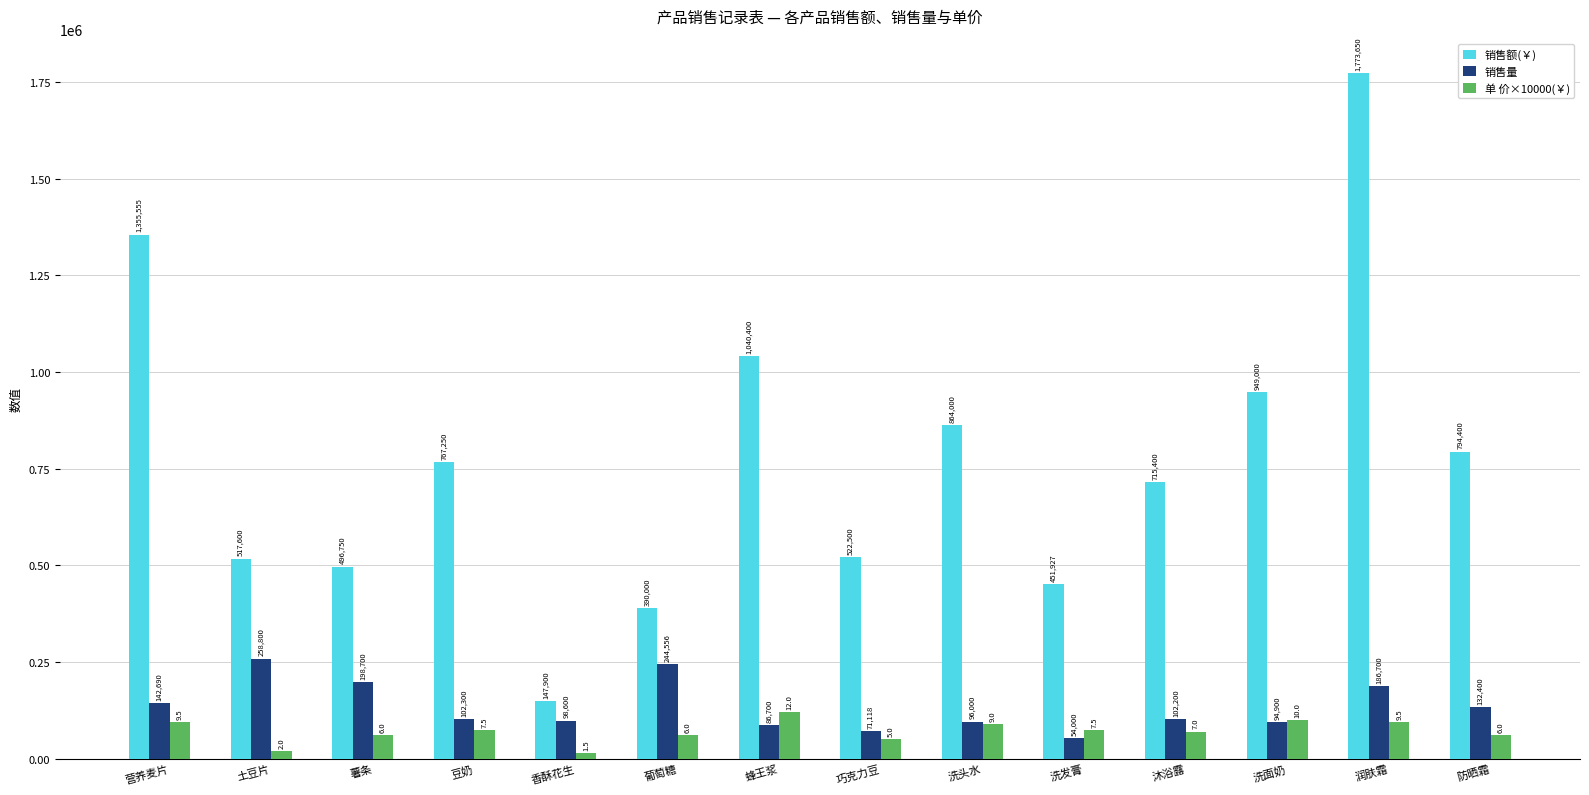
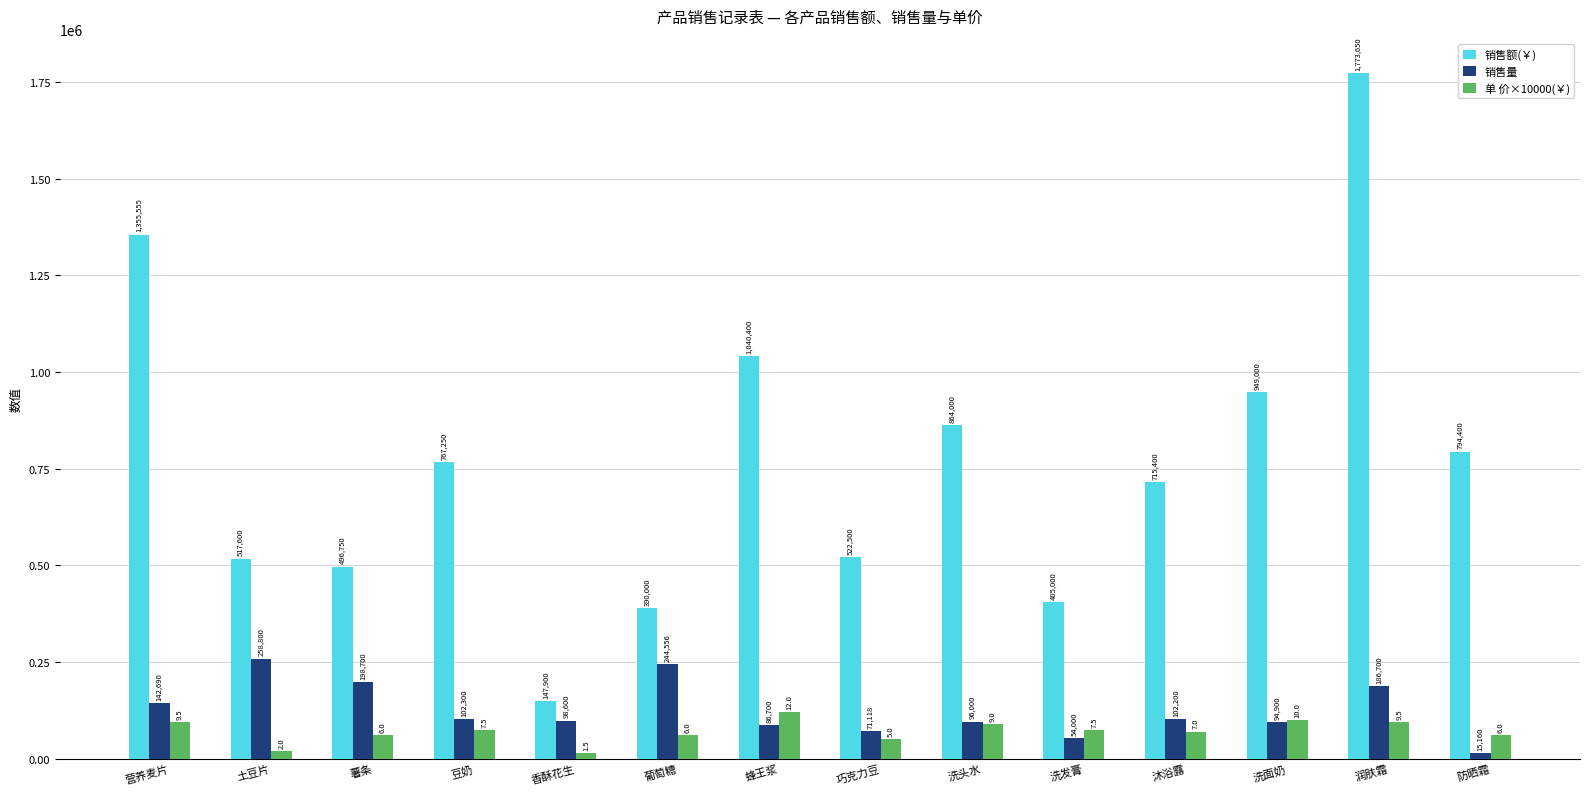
  {
    "销售额(￥)": {
      "营养麦片": "1,355,555",
      "土豆片": "517,600",
      "薯条": "496,750",
      "豆奶": "767,250",
      "香酥花生": "147,900",
      "葡萄糖": "390,000",
      "蜂王浆": "1,040,400",
      "巧克力豆": "522,500",
      "洗头水": "864,000",
-     "洗发膏": "451,927",
+     "洗发膏": "405,000",
      "沐浴露": "715,400",
      "洗面奶": "949,000",
      "润肤霜": "1,773,650",
      "防晒霜": "794,400"
    },
    "销售量": {
      "营养麦片": "142,690",
      "土豆片": "258,800",
      "薯条": "198,700",
      "豆奶": "102,300",
      "香酥花生": "98,600",
      "葡萄糖": "244,556",
      "蜂王浆": "86,700",
      "巧克力豆": "71,118",
      "洗头水": "96,000",
      "洗发膏": "54,000",
      "沐浴露": "102,200",
      "洗面奶": "94,900",
      "润肤霜": "186,700",
-     "防晒霜": "132,400"
+     "防晒霜": "15,160"
    }
  }
